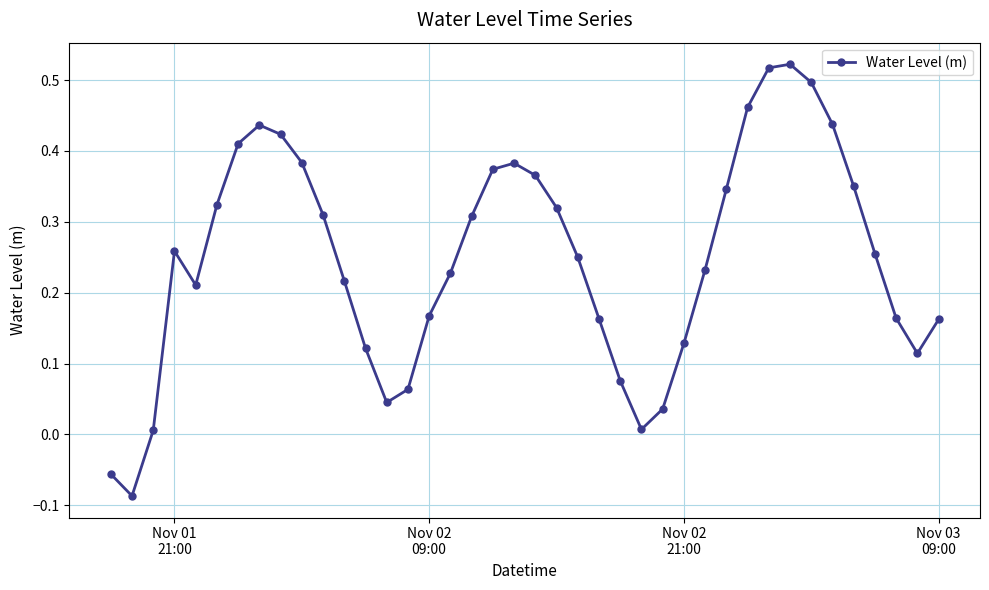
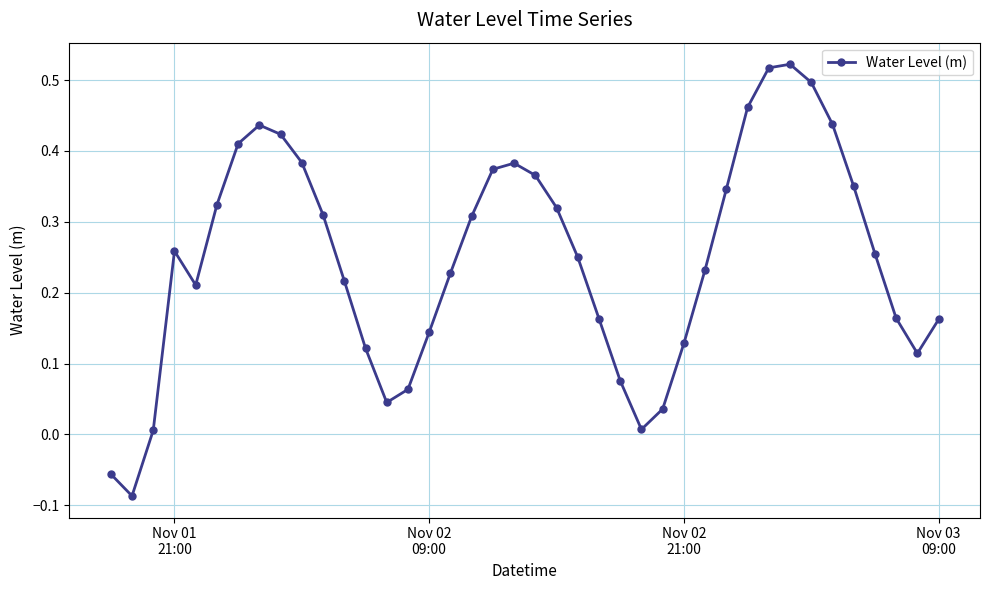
  {
    "Nov 01 21:00": 0.26,
-   "Nov 02 09:00": 0.17,
+   "Nov 02 09:00": 0.14,
    "Nov 02 21:00": 0.13,
    "Nov 03 09:00": 0.16
  }
